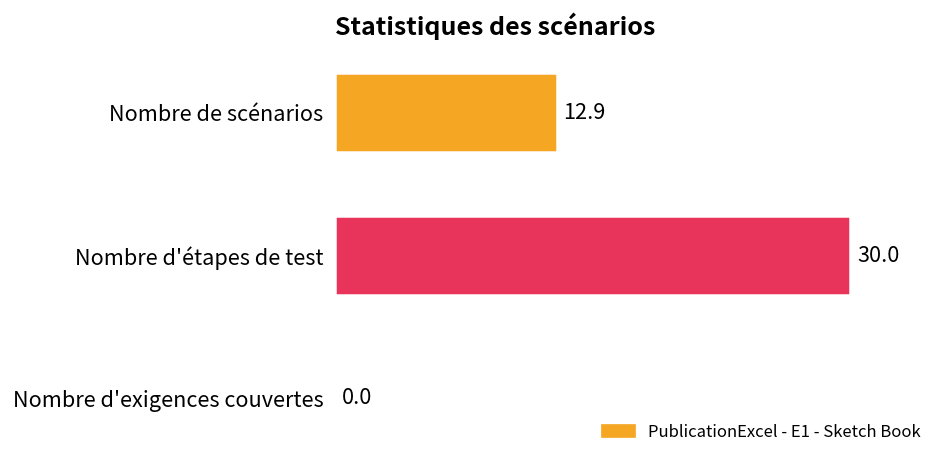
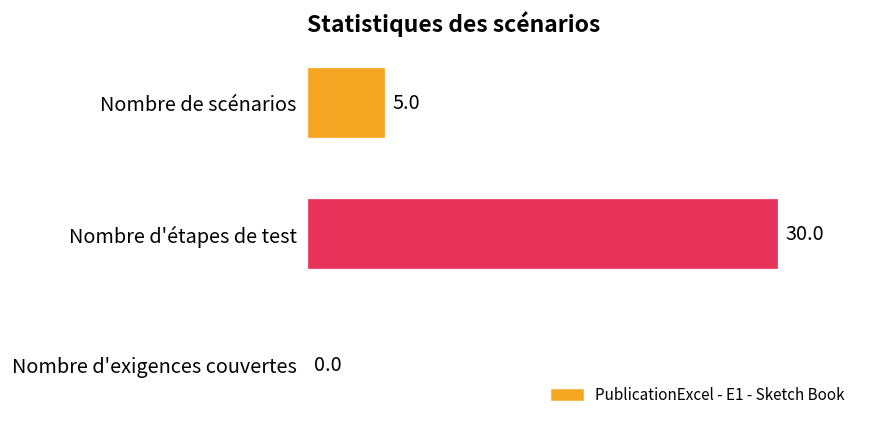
  {
-   "Nombre de scénarios": 12.9,
+   "Nombre de scénarios": 5.0,
    "Nombre d'étapes de test": 30.0,
    "Nombre d'exigences couvertes": 0.0
  }
